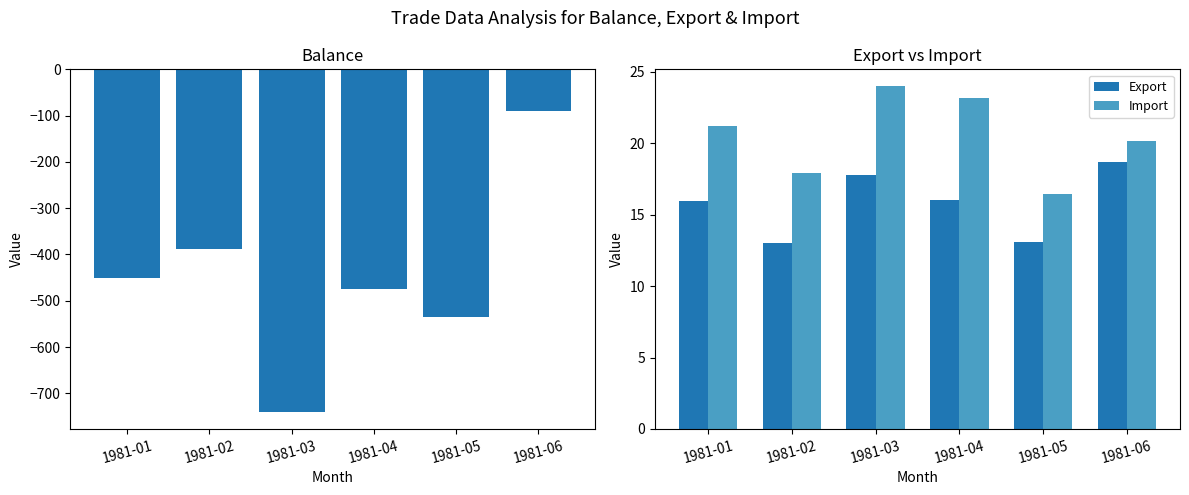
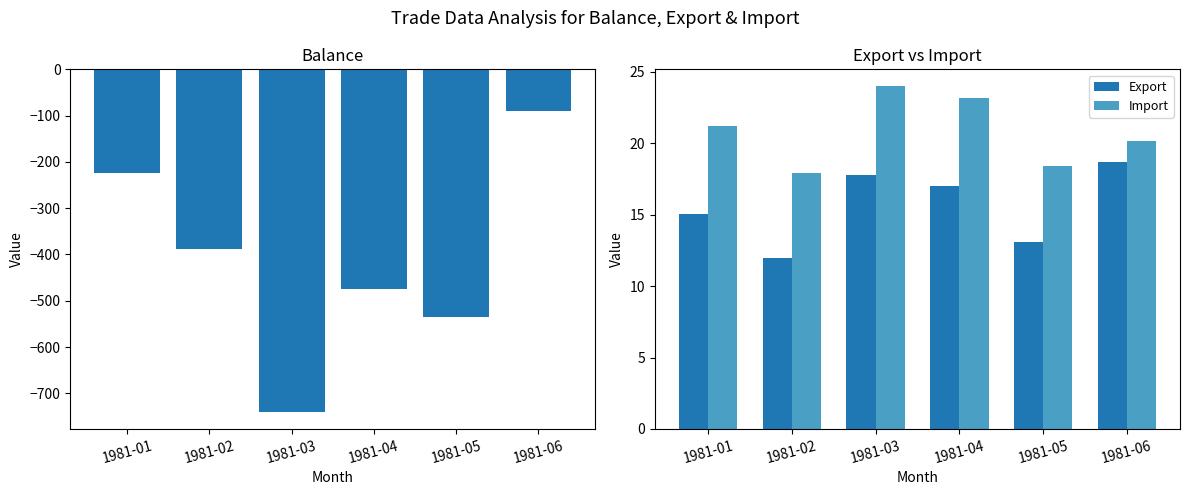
  {
    "Balance": {
-     "1981-01": -450,
+     "1981-01": -220,
      "1981-02": -390,
      "1981-03": -740,
      "1981-04": -480,
      "1981-05": -540,
      "1981-06": -90
    },
    "Export vs Import": {
      "Export": {
-       "1981-01": 15.9,
-       "1981-02": 13,
+       "1981-01": 15.1,
+       "1981-02": 12,
        "1981-03": 17.8,
-       "1981-04": 16,
+       "1981-04": 17,
        "1981-05": 13.1,
        "1981-06": 18.7
      },
      "Import": {
        "1981-01": 21.2,
        "1981-02": 17.9,
        "1981-03": 24.0,
        "1981-04": 23.2,
-       "1981-05": 16.4,
+       "1981-05": 18.4,
        "1981-06": 20.2
      }
    }
  }
